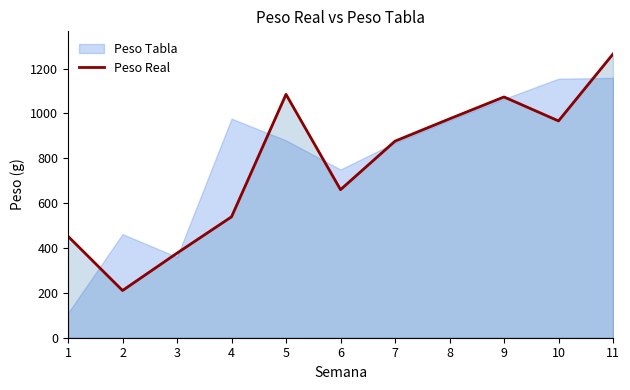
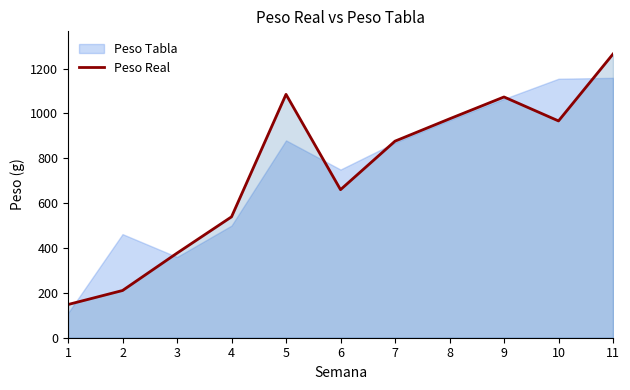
  {
    "Peso Tabla": {
      "1": 110,
      "2": 460,
      "3": 360,
-     "4": 980,
+     "4": 500,
      "5": 880,
      "6": 750,
      "10": 1160,
      "11": 1160
    },
    "Peso Real": {
-     "1": 450,
+     "1": 150,
      "2": 210,
      "3": 380,
      "4": 540,
      "5": 1090,
      "6": 660,
      "10": 970,
      "11": 1270
    }
  }
